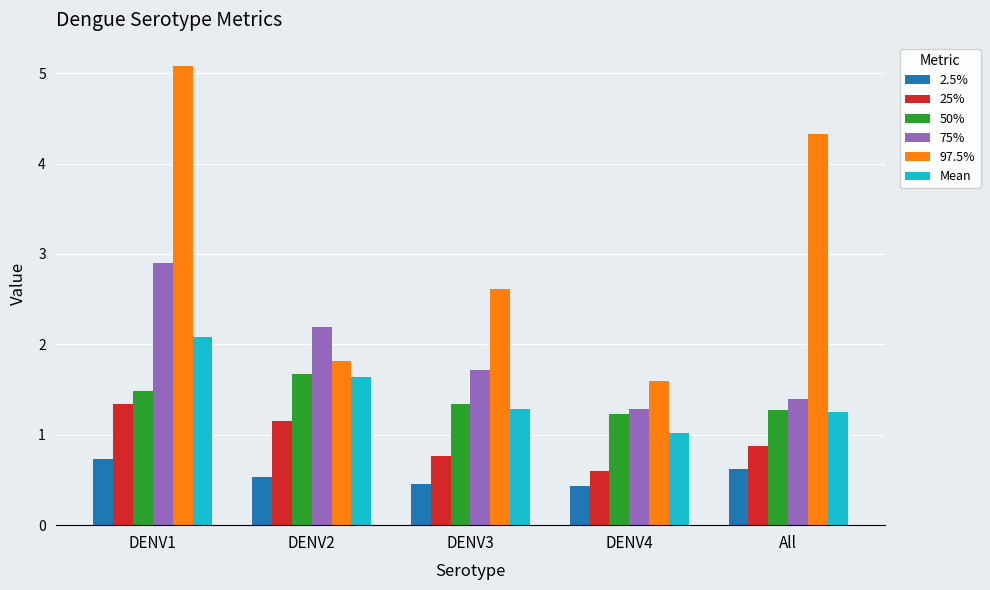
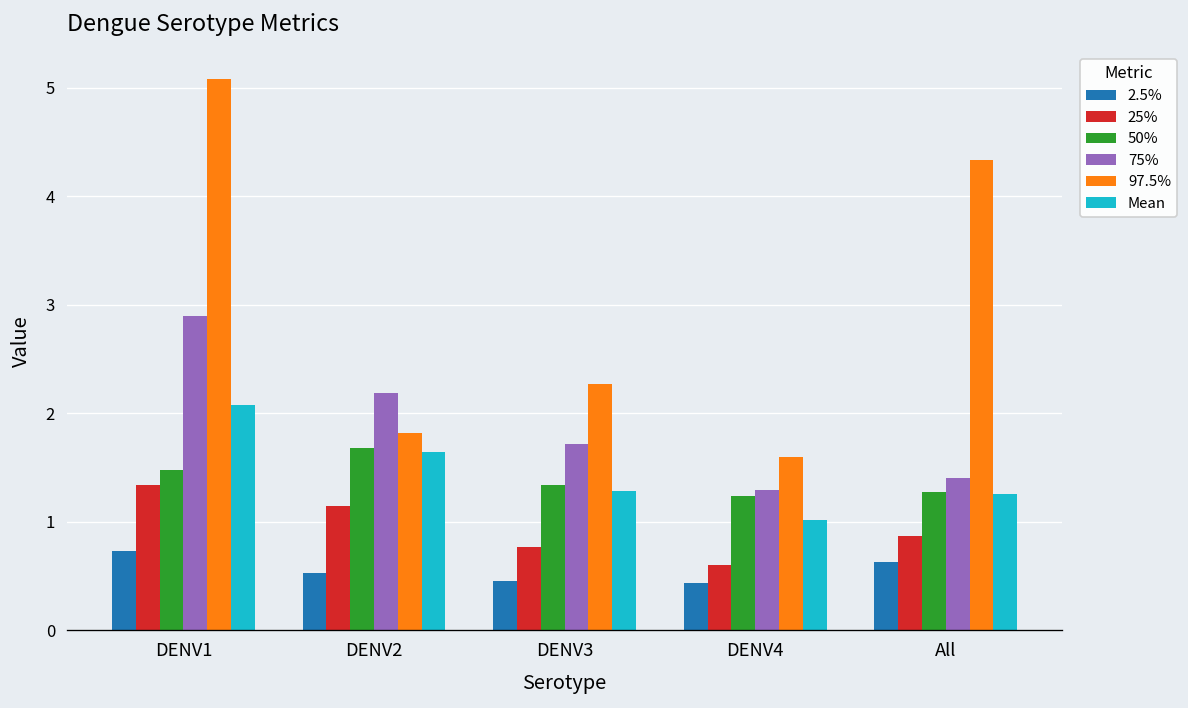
  {
    "2.5%": {
      "DENV1": 0.7,
      "DENV2": 0.5,
      "DENV3": 0.5,
      "DENV4": 0.4,
      "All": 0.6
    },
    "25%": {
      "DENV1": 1.3,
      "DENV2": 1.1,
      "DENV3": 0.8,
      "DENV4": 0.6,
      "All": 0.9
    },
    "50%": {
      "DENV1": 1.5,
      "DENV2": 1.7,
      "DENV3": 1.3,
      "DENV4": 1.2,
      "All": 1.3
    },
    "75%": {
      "DENV1": 2.9,
      "DENV2": 2.2,
      "DENV3": 1.7,
      "DENV4": 1.3,
      "All": 1.4
    },
    "97.5%": {
      "DENV1": 5.1,
      "DENV2": 1.8,
-     "DENV3": 2.6,
+     "DENV3": 2.3,
      "DENV4": 1.6,
      "All": 4.3
    },
    "Mean": {
      "DENV1": 2.1,
      "DENV2": 1.6,
      "DENV3": 1.3,
      "DENV4": 1.0,
      "All": 1.3
    }
  }
